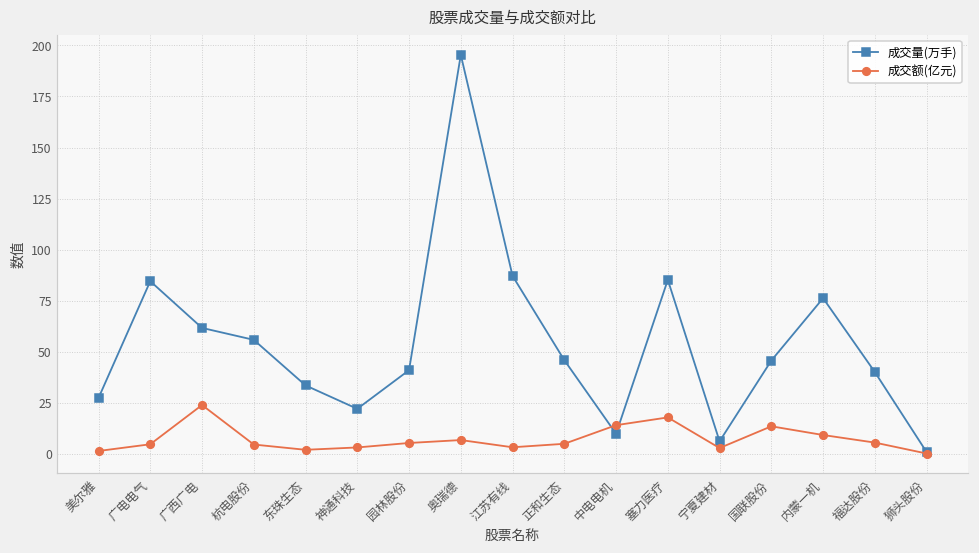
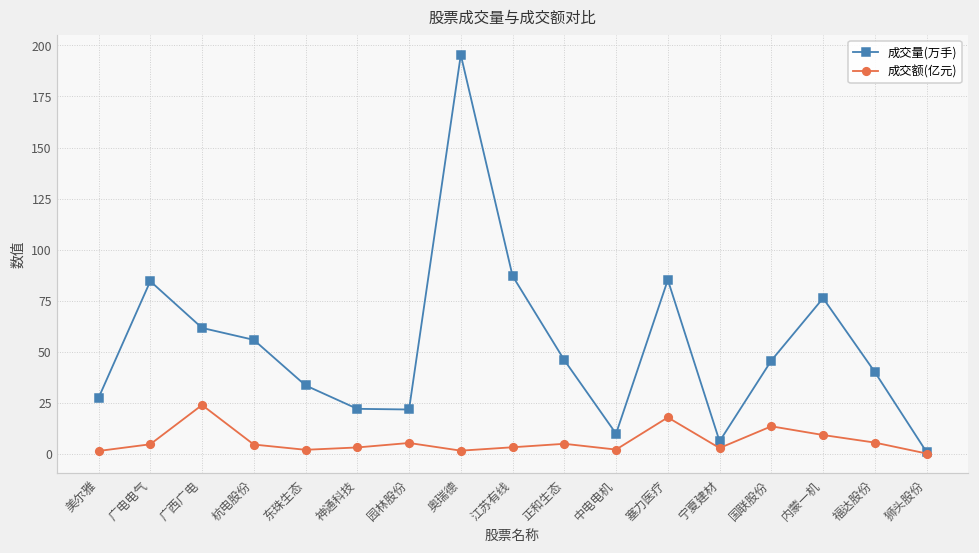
  {
    "成交量(万手)": {
      "美尔雅": 27,
      "广电电气": 85,
      "广西广电": 62,
      "杭电股份": 56,
      "东珠生态": 33,
      "神通科技": 22,
-     "园林股份": 41,
+     "园林股份": 22,
      "奥瑞德": 195,
      "江苏有线": 87,
      "正和生态": 46,
      "中电电机": 10,
      "塞力医疗": 85,
      "宁夏建材": 6,
      "国联股份": 46,
      "内蒙一机": 76,
      "福达股份": 40
    },
    "成交额(亿元)": {
      "美尔雅": 1,
      "广电电气": 5,
      "广西广电": 24,
      "杭电股份": 5,
      "东珠生态": 2,
      "神通科技": 3,
      "园林股份": 5,
-     "奥瑞德": 7,
+     "奥瑞德": 2,
      "江苏有线": 3,
      "正和生态": 5,
-     "中电电机": 14,
+     "中电电机": 2,
      "塞力医疗": 18,
      "宁夏建材": 3,
      "国联股份": 13,
      "内蒙一机": 9,
      "福达股份": 5
    }
  }
